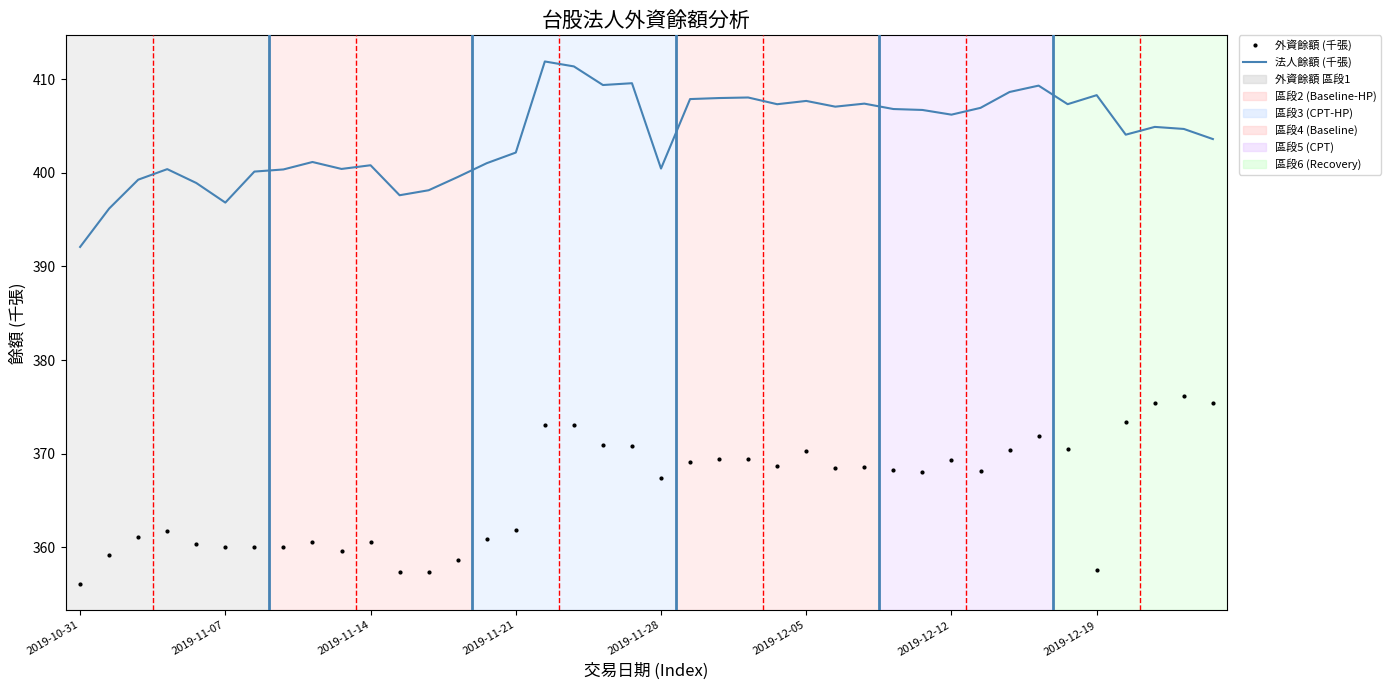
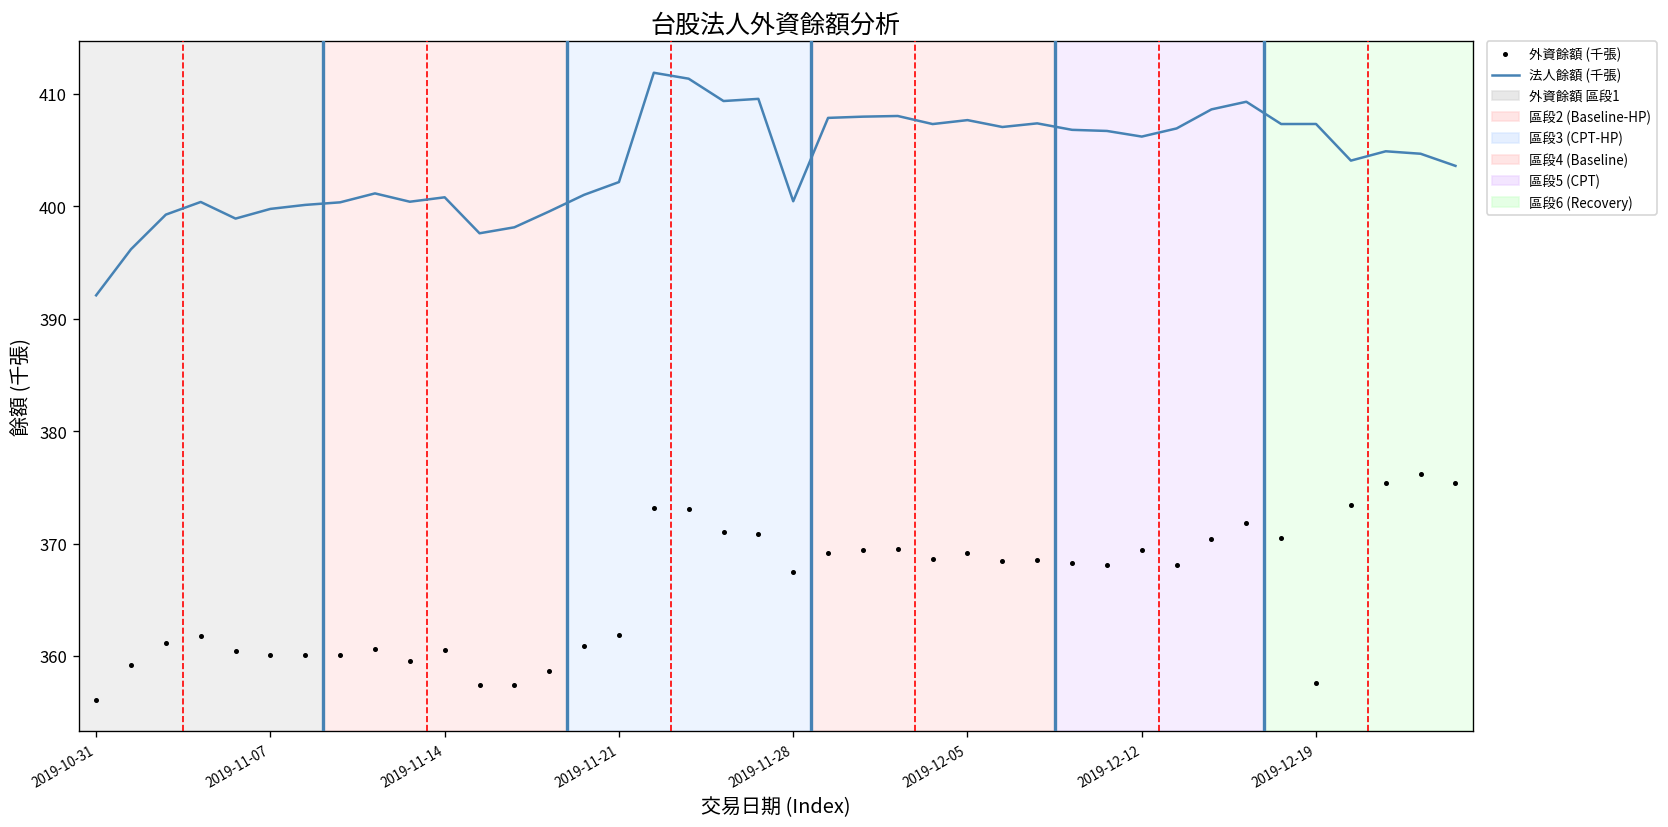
  {
    "外資餘額 (千張)": {
      "2019-10-31": 356,
      "2019-11-07": 360,
      "2019-11-14": 361,
      "2019-11-21": 362,
      "2019-11-28": 367,
-     "2019-12-05": 370,
+     "2019-12-05": 369,
      "2019-12-12": 369,
      "2019-12-19": 358
    },
    "法人餘額 (千張)": {
      "2019-10-31": 392,
-     "2019-11-07": 397,
+     "2019-11-07": 400,
      "2019-11-14": 401,
      "2019-11-21": 402,
      "2019-11-28": 400,
      "2019-12-05": 408,
      "2019-12-12": 406,
-     "2019-12-19": 408
+     "2019-12-19": 407
    }
  }
